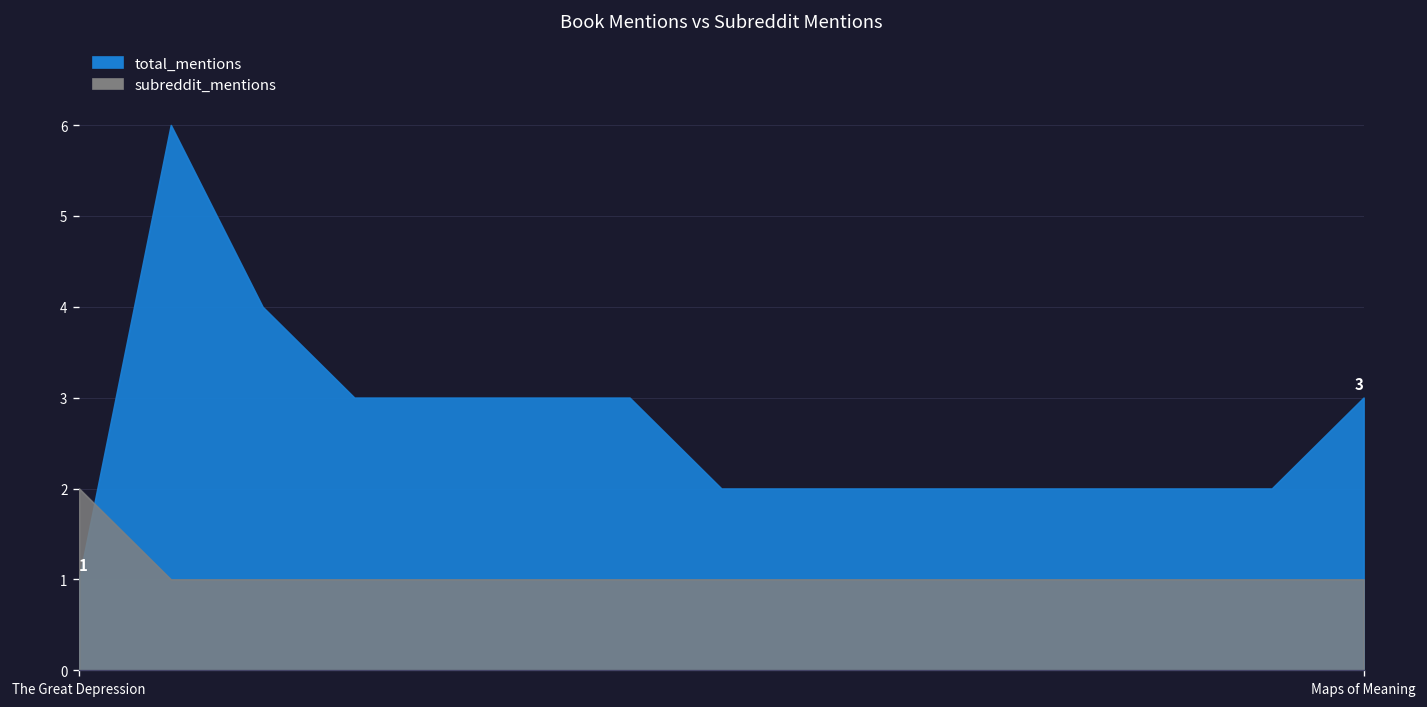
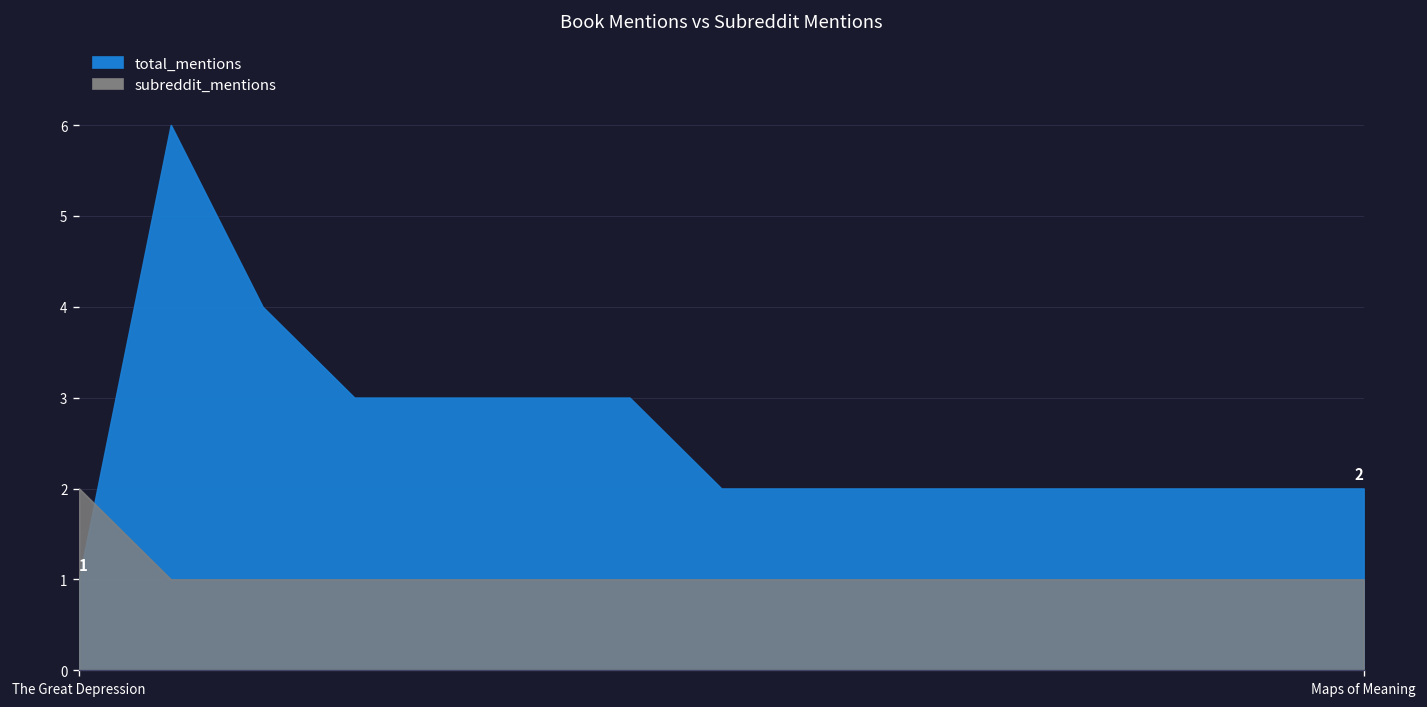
  {
    "total_mentions": {
      "The Great Depression": 1,
-     "Maps of Meaning": 3
+     "Maps of Meaning": 2
    },
    "subreddit_mentions": {
      "The Great Depression": 2.0,
      "Maps of Meaning": 1.0
    }
  }
